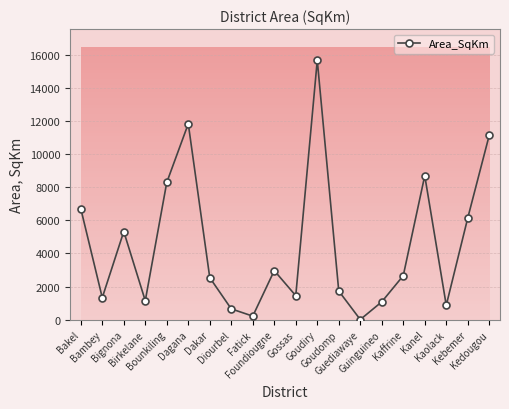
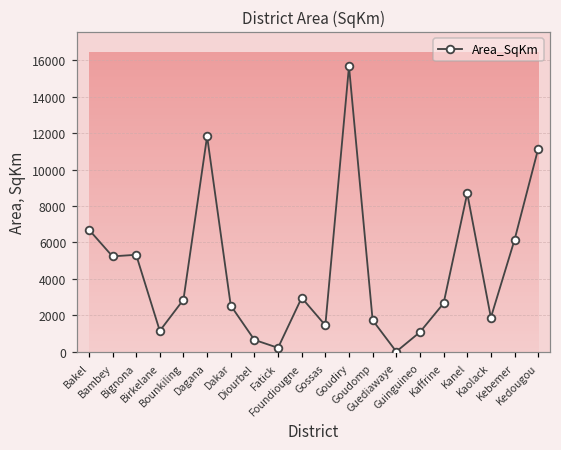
  {
    "Bakel": 6700,
-   "Bambey": 1300,
+   "Bambey": 5200,
    "Bignona": 5300,
    "Birkelane": 1200,
-   "Bounkiling": 8300,
+   "Bounkiling": 2900,
    "Dagana": 11800,
    "Dakar": 2500,
    "Diourbel": 700,
    "Fatick": 200,
    "Foundiougne": 3000,
    "Gossas": 1500,
    "Goudiry": 15700,
    "Goudomp": 1700,
    "Guediawaye": 0,
    "Guinguineo": 1100,
    "Kaffrine": 2700,
    "Kanel": 8700,
-   "Kaolack": 900,
+   "Kaolack": 1900,
    "Kebemer": 6100,
    "Kedougou": 11100
  }
